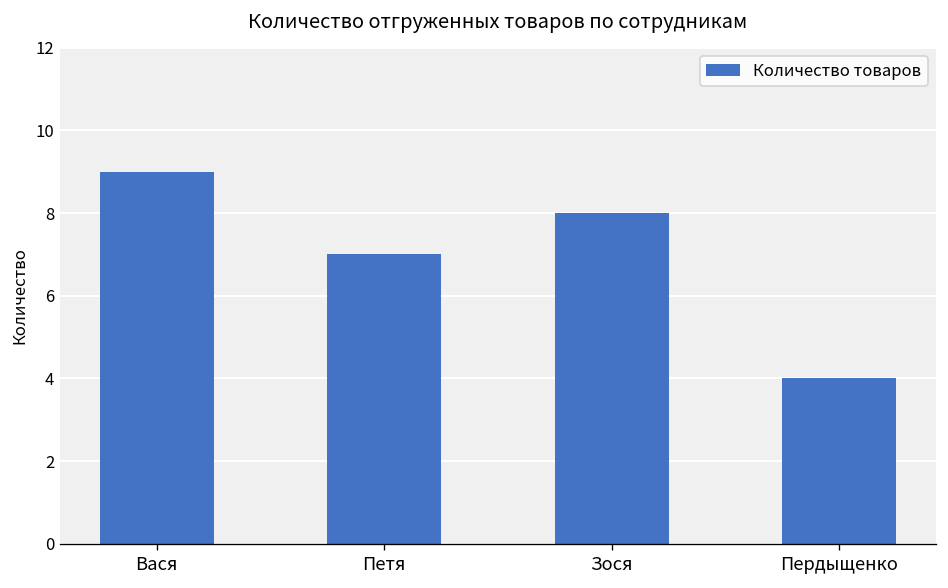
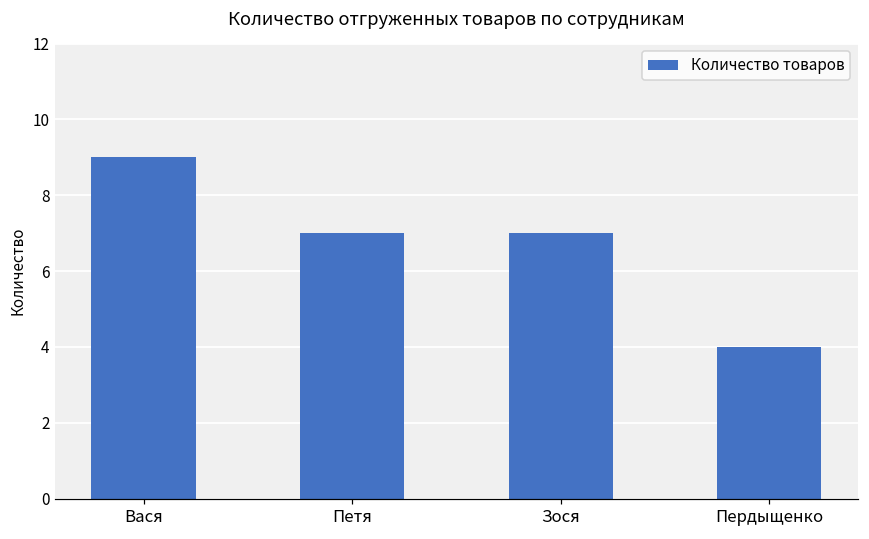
  {
    "Вася": 9,
    "Петя": 7,
-   "Зося": 8,
+   "Зося": 7,
    "Пердыщенко": 4
  }
